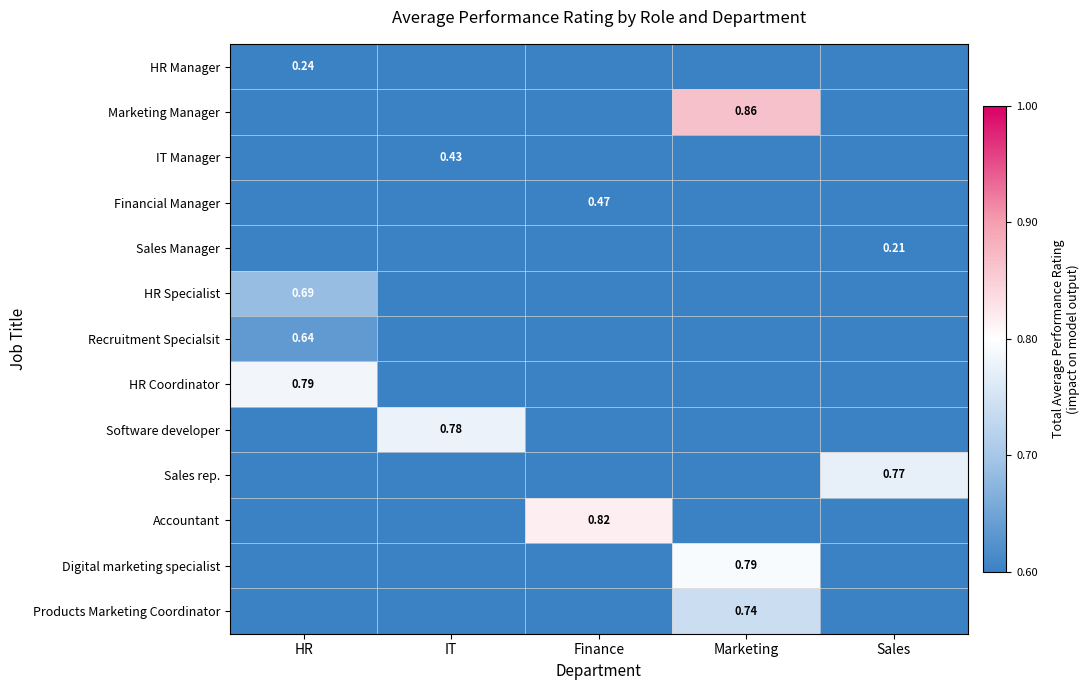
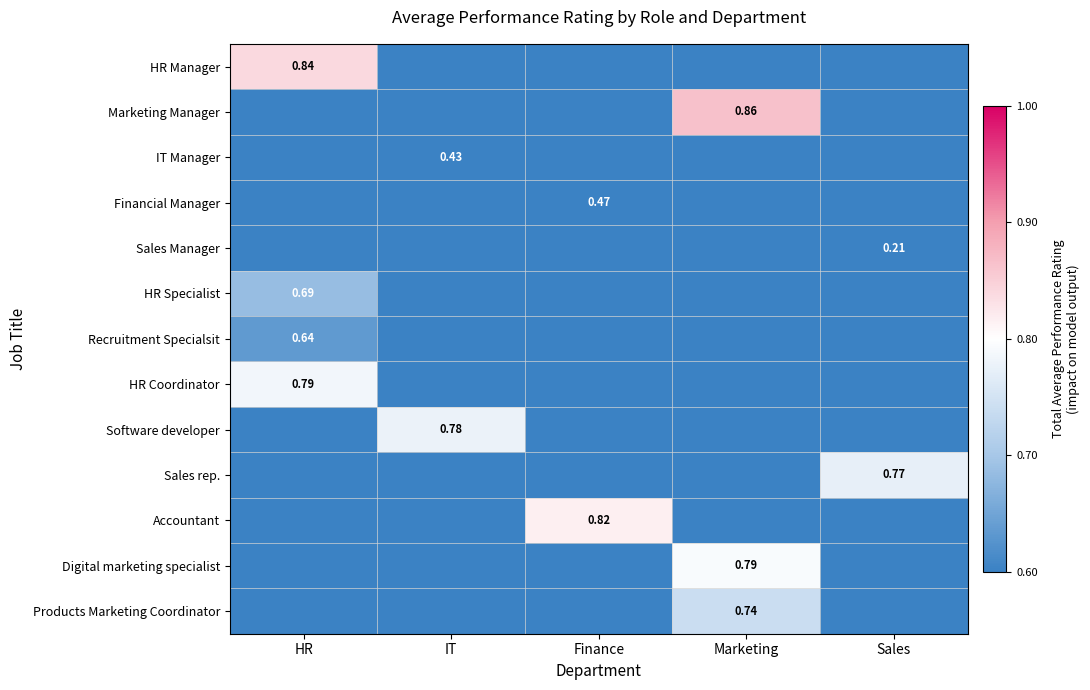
  {
    "HR Manager": {
-     "HR": 0.24
+     "HR": 0.84
    },
    "Marketing Manager": {
      "Marketing": 0.86
    },
    "IT Manager": {
      "IT": 0.43
    },
    "Financial Manager": {
      "Finance": 0.47
    },
    "Sales Manager": {
      "Sales": 0.21
    },
    "HR Specialist": {
      "HR": 0.69
    },
    "Recruitment Specialsit": {
      "HR": 0.64
    },
    "HR Coordinator": {
      "HR": 0.79
    },
    "Software developer": {
      "IT": 0.78
    },
    "Sales rep.": {
      "Sales": 0.77
    },
    "Accountant": {
      "Finance": 0.82
    },
    "Digital marketing specialist": {
      "Marketing": 0.79
    },
    "Products Marketing Coordinator": {
      "Marketing": 0.74
    }
  }
